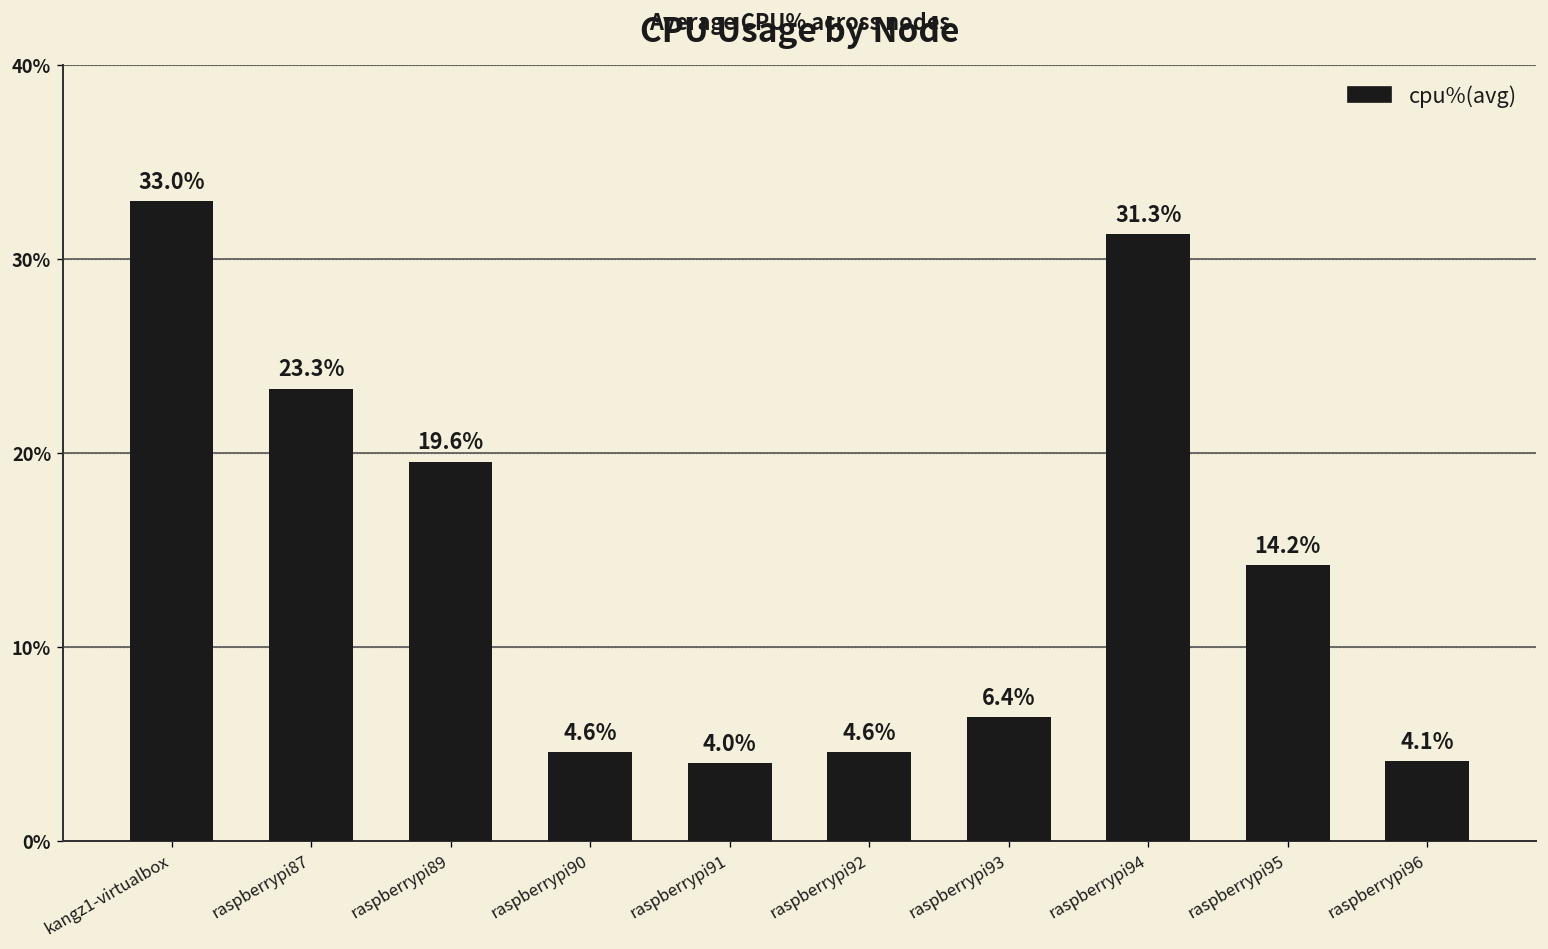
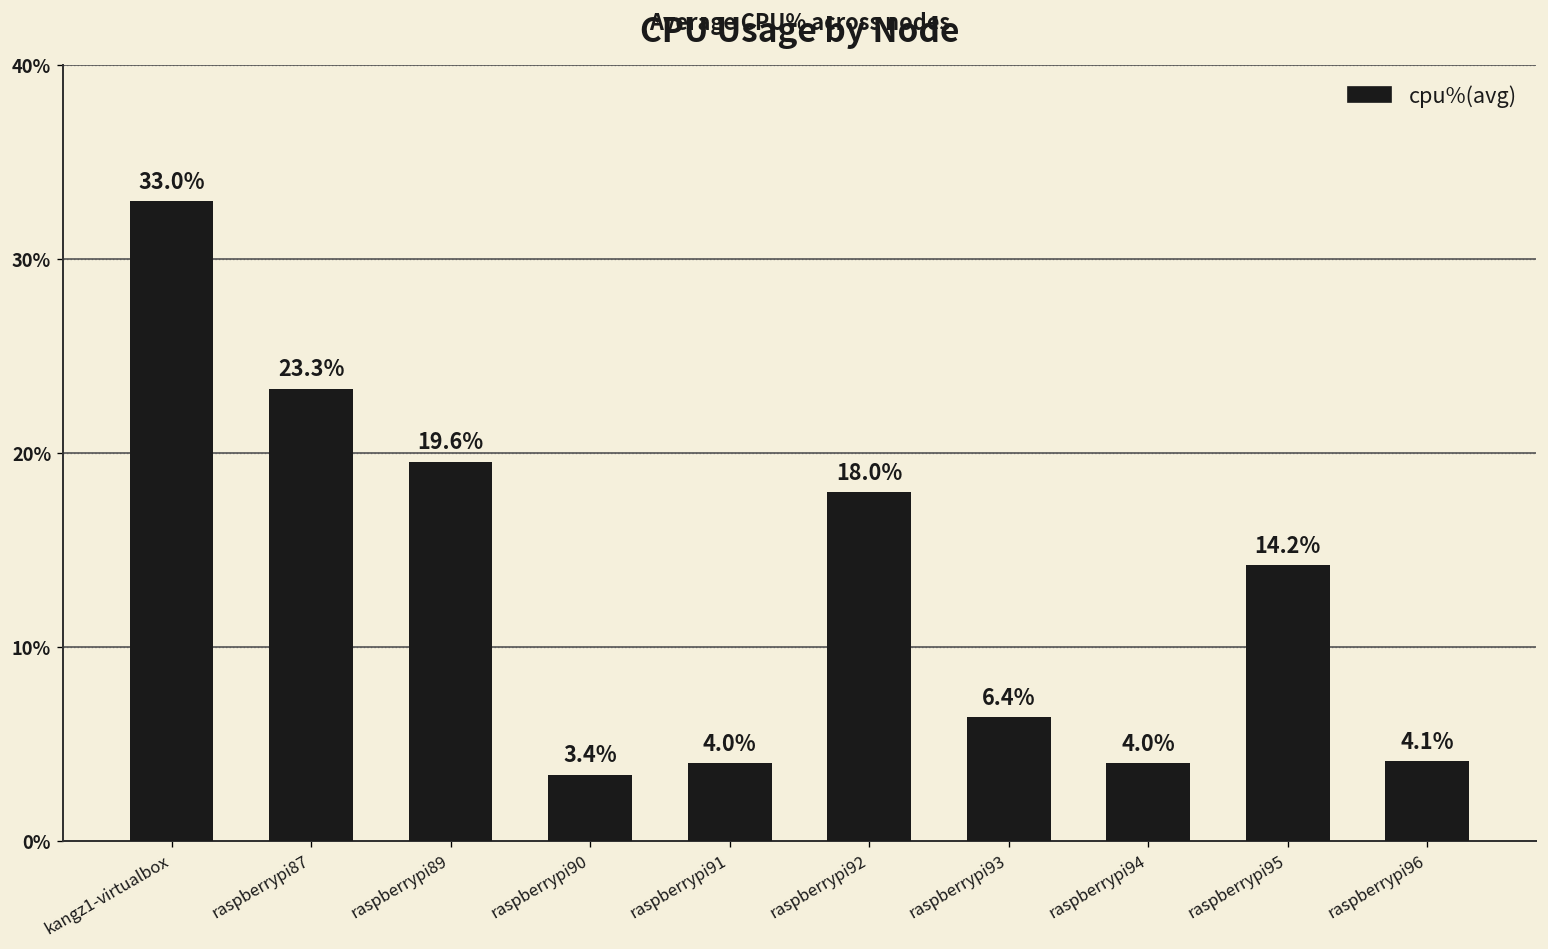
  {
    "kangz1-virtualbox": "33.0%",
    "raspberrypi87": "23.3%",
    "raspberrypi89": "19.6%",
-   "raspberrypi90": "4.6%",
+   "raspberrypi90": "3.4%",
    "raspberrypi91": "4.0%",
-   "raspberrypi92": "4.6%",
+   "raspberrypi92": "18.0%",
    "raspberrypi93": "6.4%",
-   "raspberrypi94": "31.3%",
+   "raspberrypi94": "4.0%",
    "raspberrypi95": "14.2%",
    "raspberrypi96": "4.1%"
  }
